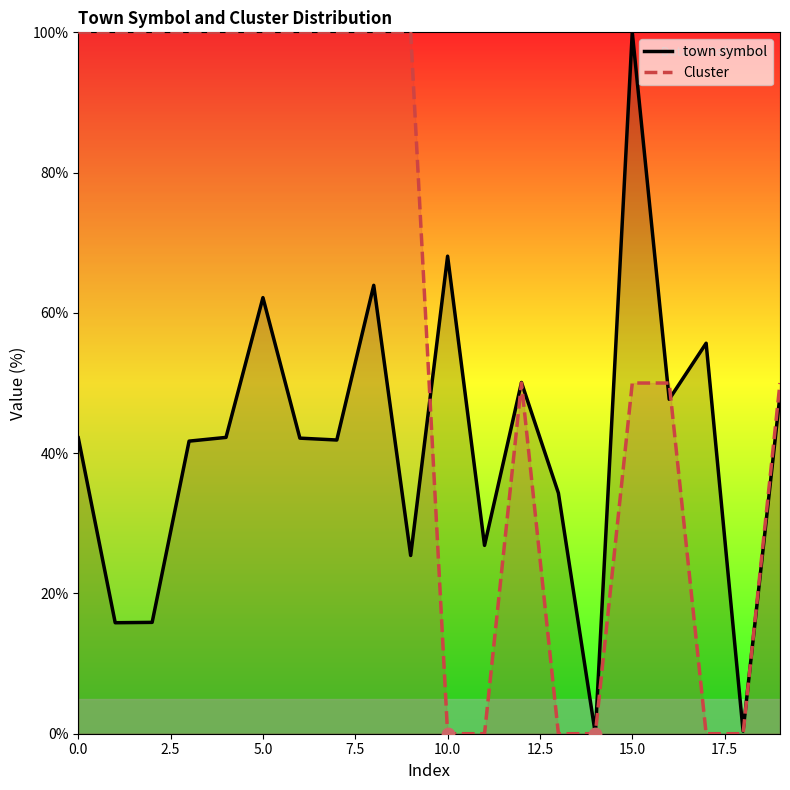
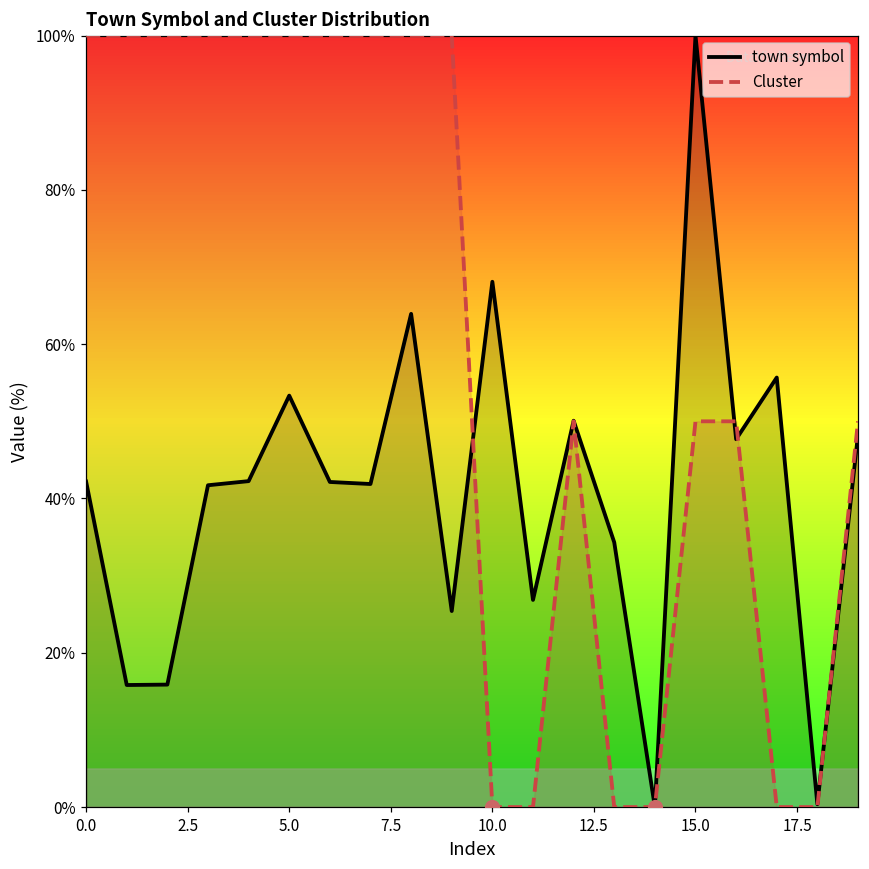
  {
    "town symbol": {
      "0.0": "42%",
-     "5.0": "62%",
+     "5.0": "53%",
      "10.0": "68%",
      "15.0": "100%"
    }
  }
